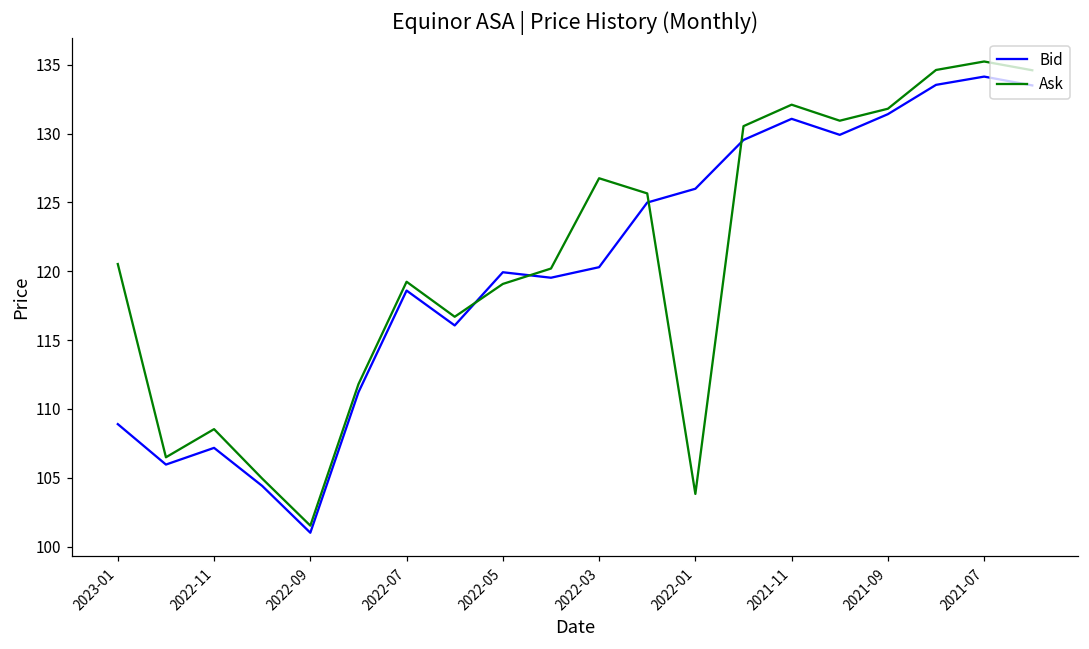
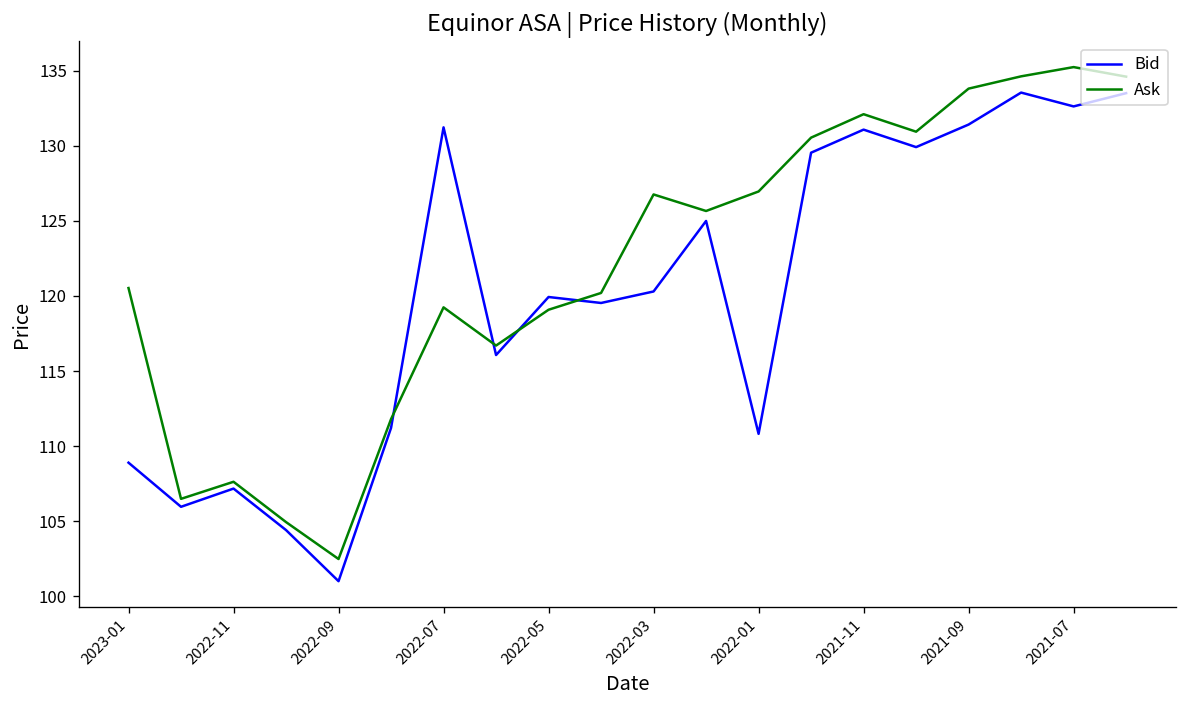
  {
    "Bid": {
      "2023-01": 108.9,
      "2022-11": 107.2,
      "2022-09": 101.0,
-     "2022-07": 118.6,
+     "2022-07": 131.2,
      "2022-05": 119.9,
      "2022-03": 120.3,
-     "2022-01": 126.0,
+     "2022-01": 110.8,
      "2021-11": 131.1,
      "2021-09": 131.4,
-     "2021-07": 134.1
+     "2021-07": 132.6
    },
    "Ask": {
      "2023-01": 120.5,
-     "2022-11": 108.5,
-     "2022-09": 101.5,
+     "2022-11": 107.6,
+     "2022-09": 102.5,
      "2022-07": 119.2,
      "2022-05": 119.1,
      "2022-03": 126.8,
-     "2022-01": 103.8,
+     "2022-01": 127.0,
      "2021-11": 132.1,
-     "2021-09": 131.8,
+     "2021-09": 133.8,
      "2021-07": 135.2
    }
  }
